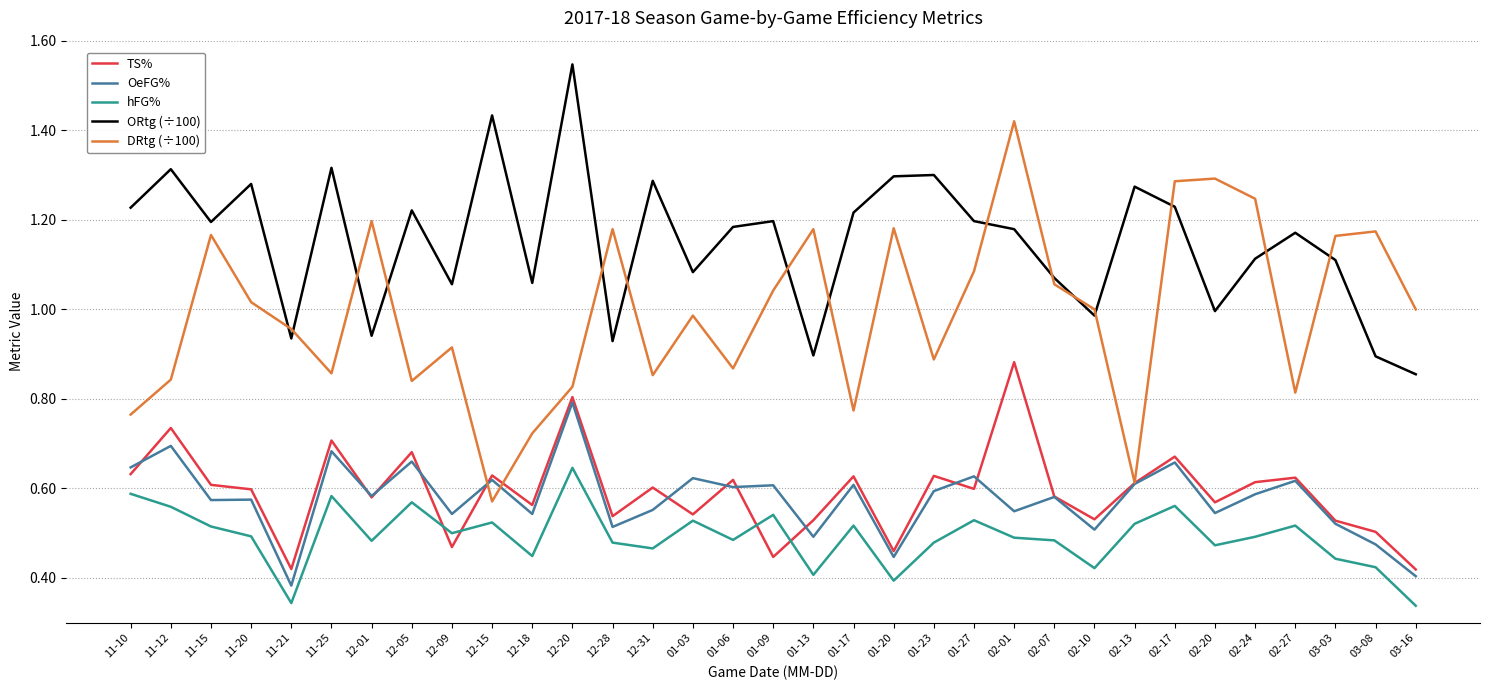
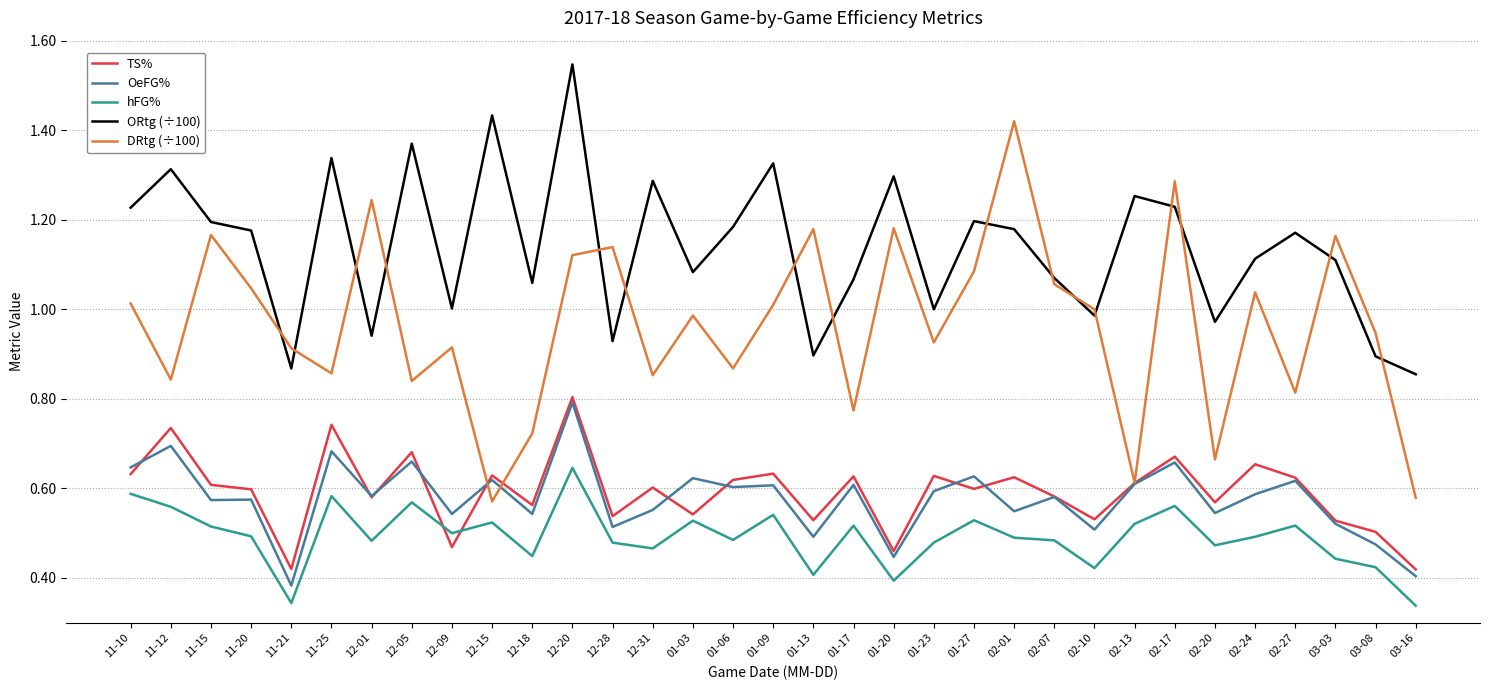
  {
    "TS%": {
      "11-10": 0.63,
      "11-12": 0.74,
      "11-15": 0.61,
      "11-20": 0.60,
      "11-21": 0.42,
-     "11-25": 0.71,
+     "11-25": 0.74,
      "12-05": 0.68,
      "12-09": 0.47,
      "12-15": 0.63,
      "12-18": 0.56,
      "12-20": 0.80,
      "12-28": 0.54,
      "12-31": 0.60,
      "01-03": 0.54,
      "01-06": 0.62,
-     "01-09": 0.45,
+     "01-09": 0.63,
      "01-13": 0.53,
      "01-17": 0.63,
      "01-20": 0.46,
      "01-23": 0.63,
      "01-27": 0.60,
-     "02-01": 0.88,
+     "02-01": 0.63,
      "02-10": 0.53,
      "02-17": 0.67,
      "02-20": 0.57,
-     "02-24": 0.61,
+     "02-24": 0.65,
      "02-27": 0.62,
      "03-03": 0.53,
      "03-08": 0.50,
      "03-16": 0.42
    },
    "ORtg (÷100)": {
      "11-10": 1.23,
      "11-12": 1.31,
      "11-15": 1.20,
-     "11-20": 1.28,
-     "11-21": 0.94,
-     "11-25": 1.32,
+     "11-20": 1.18,
+     "11-21": 0.87,
+     "11-25": 1.34,
      "12-01": 0.94,
-     "12-05": 1.22,
-     "12-09": 1.06,
+     "12-05": 1.37,
+     "12-09": 1.00,
      "12-15": 1.43,
      "12-18": 1.06,
      "12-20": 1.55,
      "12-28": 0.93,
      "12-31": 1.29,
      "01-03": 1.08,
      "01-06": 1.18,
-     "01-09": 1.20,
+     "01-09": 1.33,
      "01-13": 0.90,
-     "01-17": 1.22,
+     "01-17": 1.07,
      "01-20": 1.30,
-     "01-23": 1.30,
+     "01-23": 1.00,
      "01-27": 1.20,
      "02-01": 1.18,
      "02-07": 1.07,
      "02-10": 0.99,
-     "02-13": 1.27,
+     "02-13": 1.25,
      "02-17": 1.23,
-     "02-20": 1.00,
+     "02-20": 0.97,
      "02-24": 1.11,
      "02-27": 1.17,
      "03-03": 1.11,
      "03-08": 0.90,
      "03-16": 0.86
    },
    "DRtg (÷100)": {
-     "11-10": 0.77,
+     "11-10": 1.01,
      "11-12": 0.84,
      "11-15": 1.17,
-     "11-20": 1.02,
-     "11-21": 0.96,
+     "11-20": 1.05,
+     "11-21": 0.91,
      "11-25": 0.86,
-     "12-01": 1.20,
+     "12-01": 1.24,
      "12-05": 0.84,
      "12-09": 0.92,
      "12-15": 0.57,
      "12-18": 0.72,
-     "12-20": 0.83,
-     "12-28": 1.18,
+     "12-20": 1.12,
+     "12-28": 1.14,
      "12-31": 0.85,
      "01-03": 0.99,
      "01-06": 0.87,
-     "01-09": 1.04,
+     "01-09": 1.01,
      "01-13": 1.18,
      "01-17": 0.77,
      "01-20": 1.18,
-     "01-23": 0.89,
+     "01-23": 0.93,
      "01-27": 1.09,
      "02-01": 1.42,
      "02-07": 1.06,
      "02-10": 1.00,
      "02-17": 1.29,
-     "02-20": 1.29,
-     "02-24": 1.25,
+     "02-20": 0.67,
+     "02-24": 1.04,
      "02-27": 0.81,
      "03-03": 1.16,
-     "03-08": 1.17,
-     "03-16": 1.00
+     "03-08": 0.95,
+     "03-16": 0.58
    }
  }
